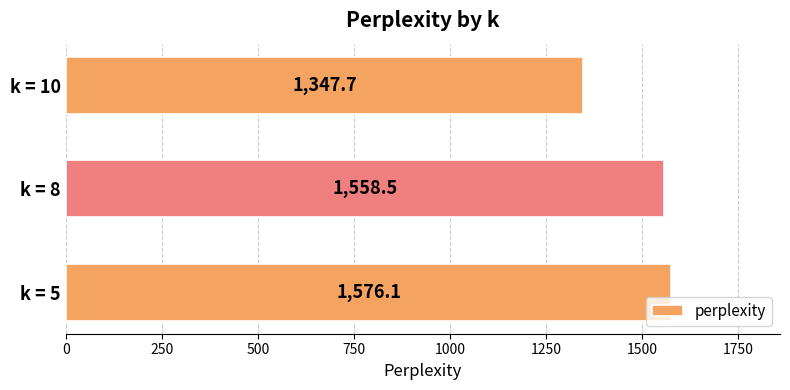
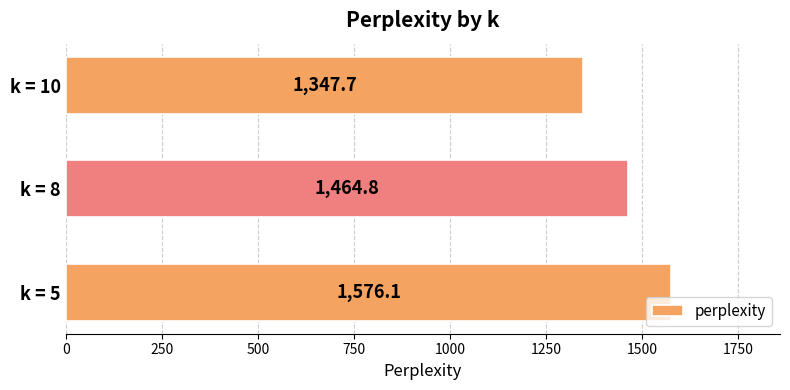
  {
    "k = 10": "1,347.7",
-   "k = 8": "1,558.5",
+   "k = 8": "1,464.8",
    "k = 5": "1,576.1"
  }
